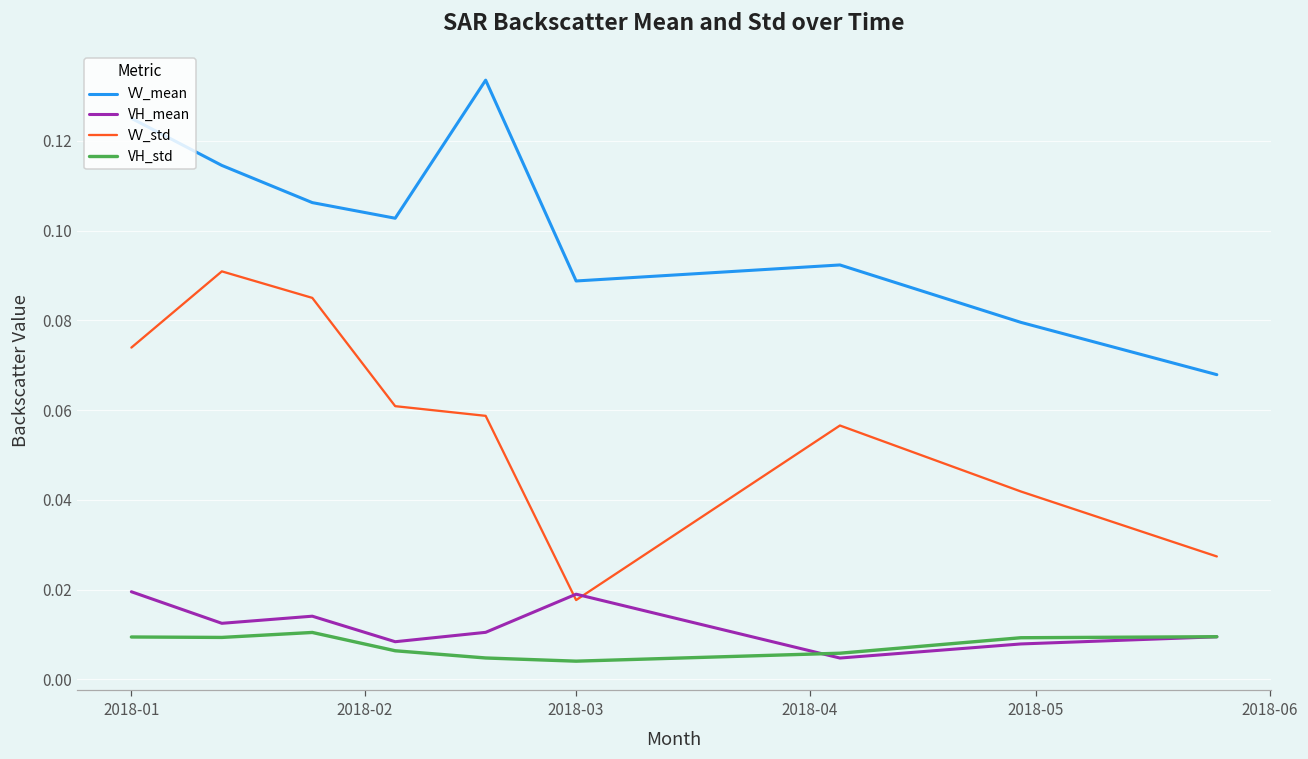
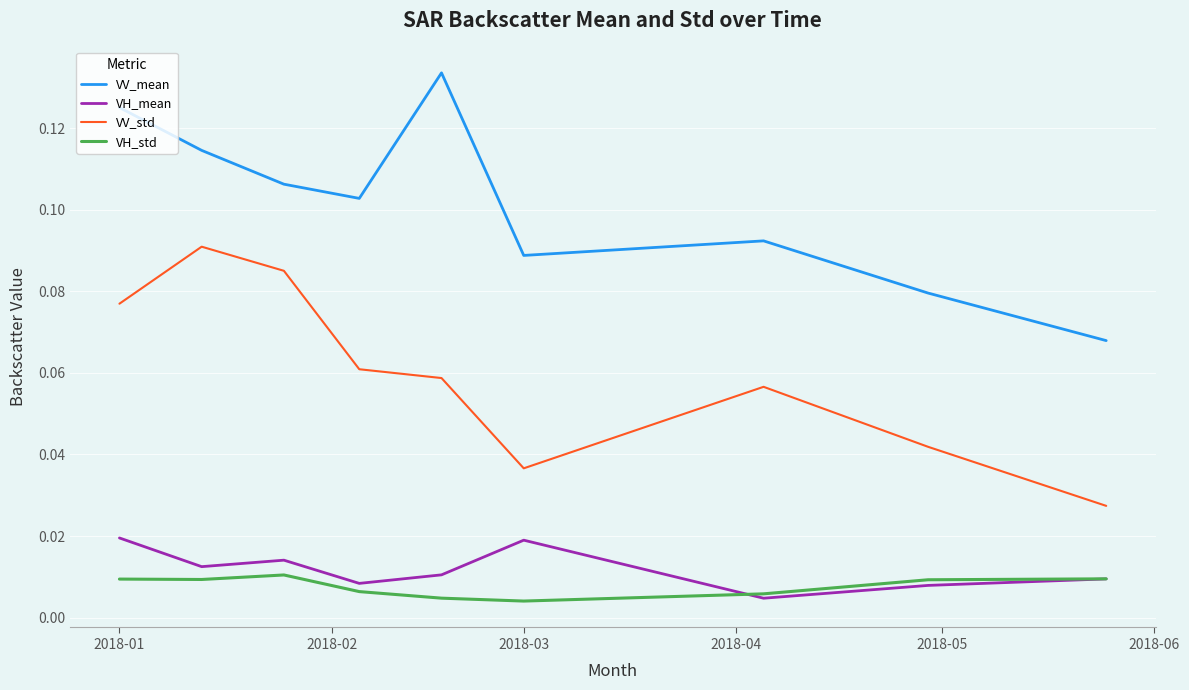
  {
    "VV_mean": {
      "2018-03": 0.089
    },
    "VH_mean": {
      "2018-01": 0.020,
      "2018-03": 0.019
    },
    "VV_std": {
-     "2018-01": 0.074,
-     "2018-03": 0.018
+     "2018-01": 0.077,
+     "2018-03": 0.037
    },
    "VH_std": {
      "2018-01": 0.009,
      "2018-03": 0.004
    }
  }
